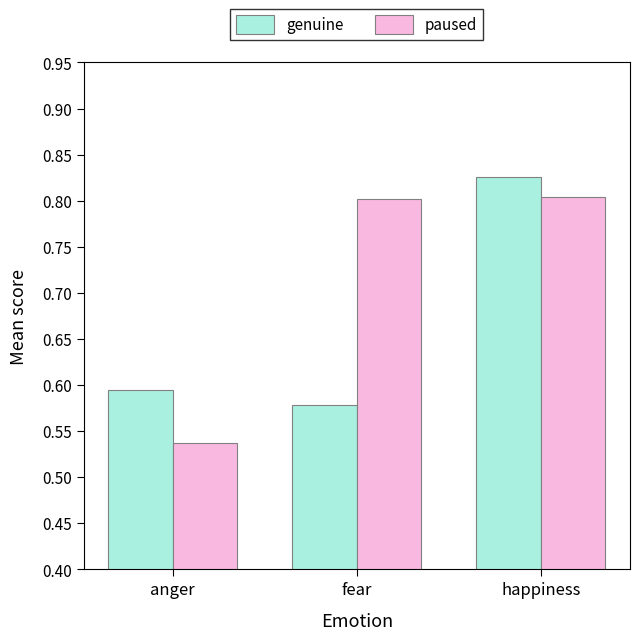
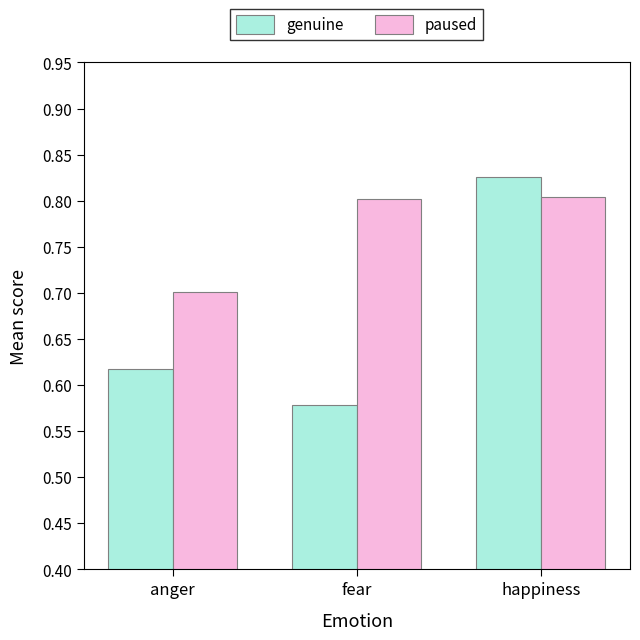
  {
    "genuine": {
-     "anger": 0.59,
+     "anger": 0.62,
      "fear": 0.58,
      "happiness": 0.83
    },
    "paused": {
-     "anger": 0.54,
+     "anger": 0.70,
      "fear": 0.80,
      "happiness": 0.80
    }
  }
